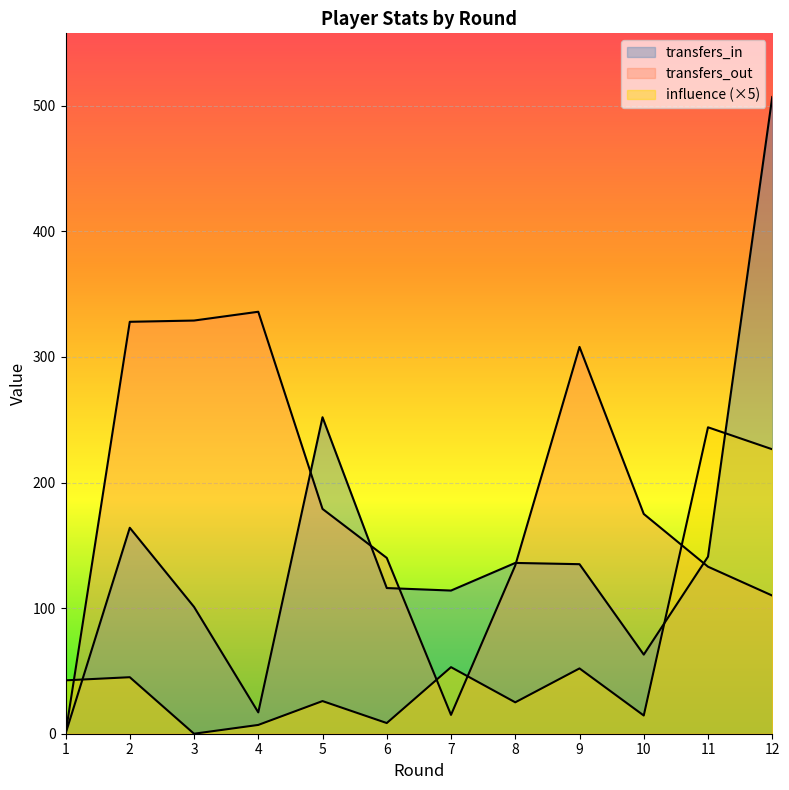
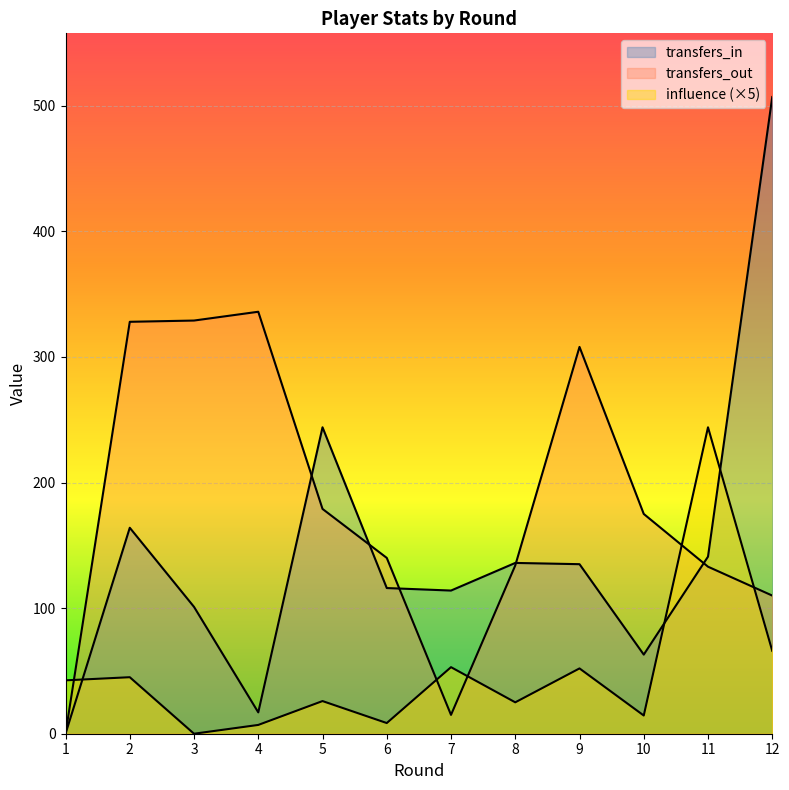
  {
    "transfers_in": {
      "2": 164,
      "3": 101,
      "4": 17,
-     "5": 252,
+     "5": 244,
      "6": 116,
      "7": 114,
      "9": 135,
      "10": 63,
      "11": 141,
      "12": 507
    },
    "transfers_out": {
      "2": 328,
      "3": 329,
      "4": 336,
      "5": 179,
      "6": 140,
      "7": 15,
      "9": 308,
      "10": 175,
      "11": 133,
      "12": 110
    },
    "influence (×5)": {
      "1": 43,
      "2": 45,
      "3": 0,
      "4": 7,
      "5": 26,
      "6": 9,
      "7": 53,
      "8": 25,
      "9": 52,
      "10": 15,
      "11": 244,
-     "12": 227
+     "12": 66
    }
  }
